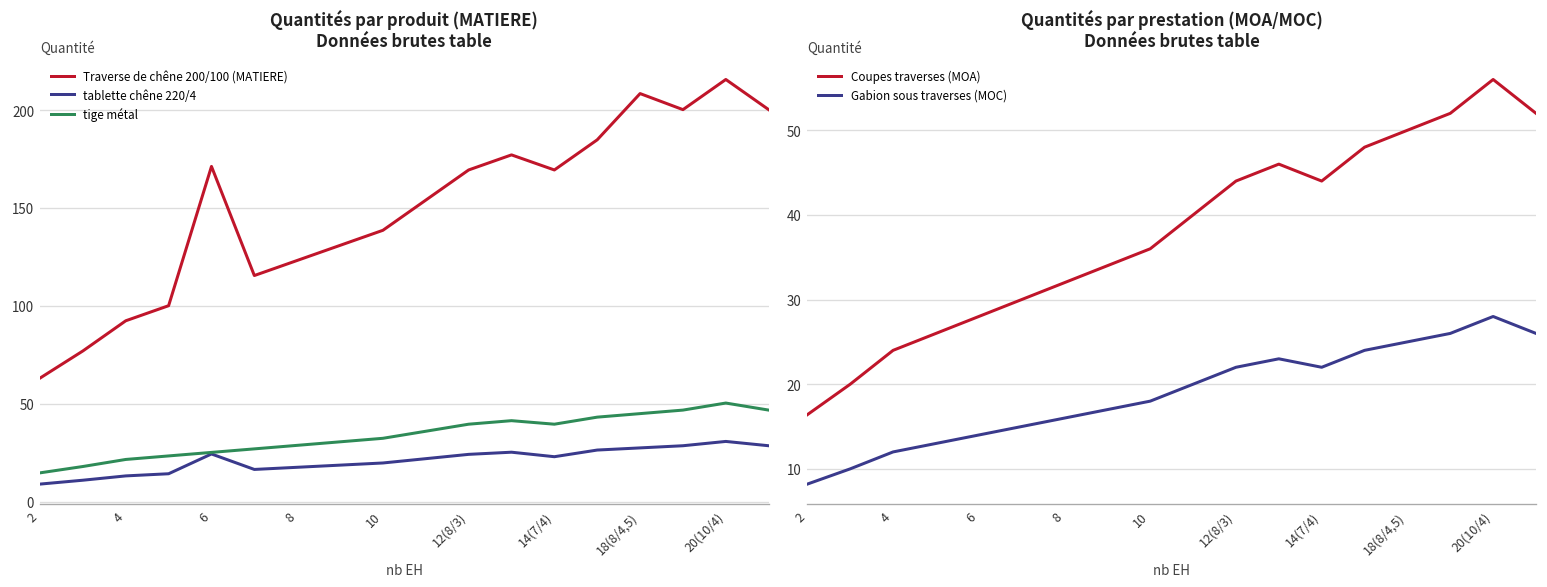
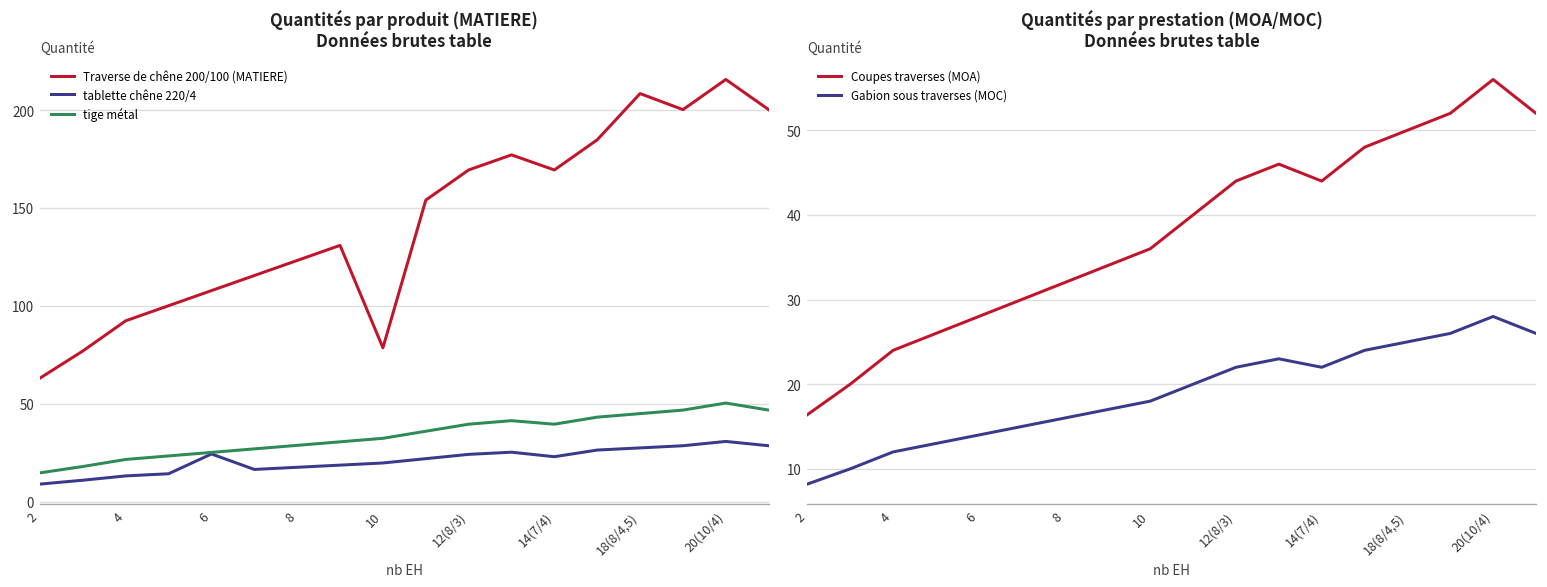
  {
    "Quantités par produit (MATIERE) Données brutes table": {
      "Traverse de chêne 200/100 (MATIERE)": {
        "2": 63,
        "4": 92,
-       "6": 171,
+       "6": 108,
        "8": 123,
-       "10": 139,
+       "10": 79,
        "12(8/3)": 169,
        "14(7/4)": 169,
        "18(8/4,5)": 208,
        "20(10/4)": 216
      },
      "tablette chêne 220/4": {
        "2": 9,
        "4": 13,
        "8": 18,
        "10": 20,
        "12(8/3)": 24,
        "14(7/4)": 23,
        "18(8/4,5)": 28,
        "20(10/4)": 31
      },
      "tige métal": {
        "2": 15,
        "4": 22,
        "8": 29,
        "10": 32,
        "12(8/3)": 40,
        "14(7/4)": 40,
        "18(8/4,5)": 45,
        "20(10/4)": 50
      }
    },
    "Quantités par prestation (MOA/MOC) Données brutes table": {
      "Coupes traverses (MOA)": {
        "2": 16,
        "4": 24,
        "6": 28,
        "8": 32,
        "10": 36,
        "12(8/3)": 44,
        "14(7/4)": 44,
        "18(8/4,5)": 50,
        "20(10/4)": 56
      },
      "Gabion sous traverses (MOC)": {
        "2": 8,
        "4": 12,
        "6": 14,
        "8": 16,
        "10": 18,
        "12(8/3)": 22,
        "14(7/4)": 22,
        "18(8/4,5)": 25,
        "20(10/4)": 28
      }
    }
  }
